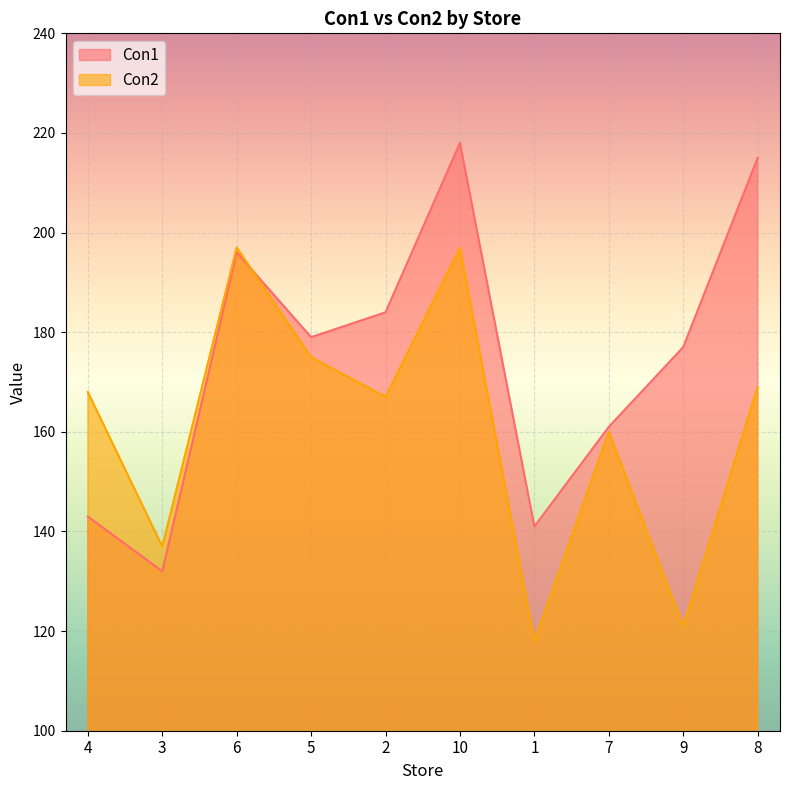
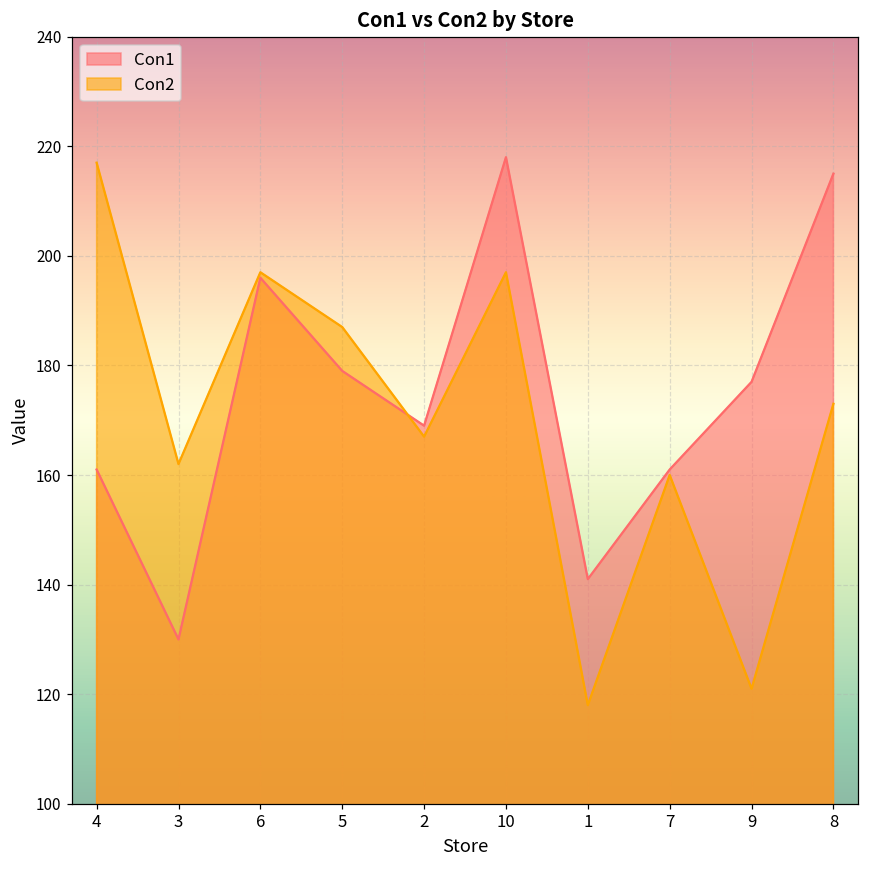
  {
    "Con1": {
-     "4": 143,
-     "3": 132,
+     "4": 161,
+     "3": 130,
      "6": 196,
      "5": 179,
-     "2": 184,
+     "2": 169,
      "10": 218,
      "1": 141,
      "7": 161,
      "9": 177,
      "8": 215
    },
    "Con2": {
-     "4": 168,
-     "3": 137,
+     "4": 217,
+     "3": 162,
      "6": 197,
-     "5": 175,
+     "5": 187,
      "2": 167,
      "10": 197,
      "1": 118,
      "7": 160,
      "9": 121,
-     "8": 169
+     "8": 173
    }
  }
